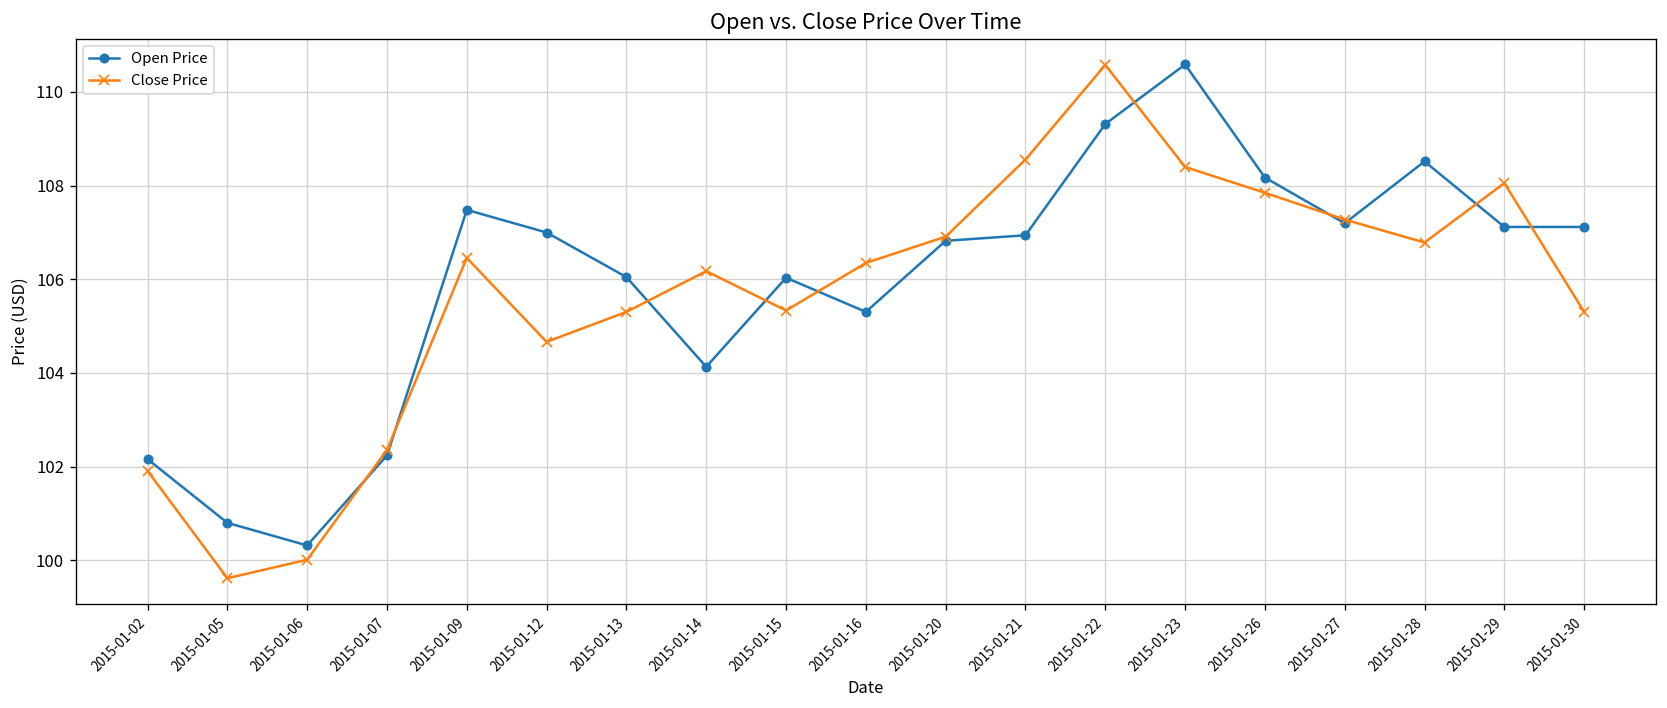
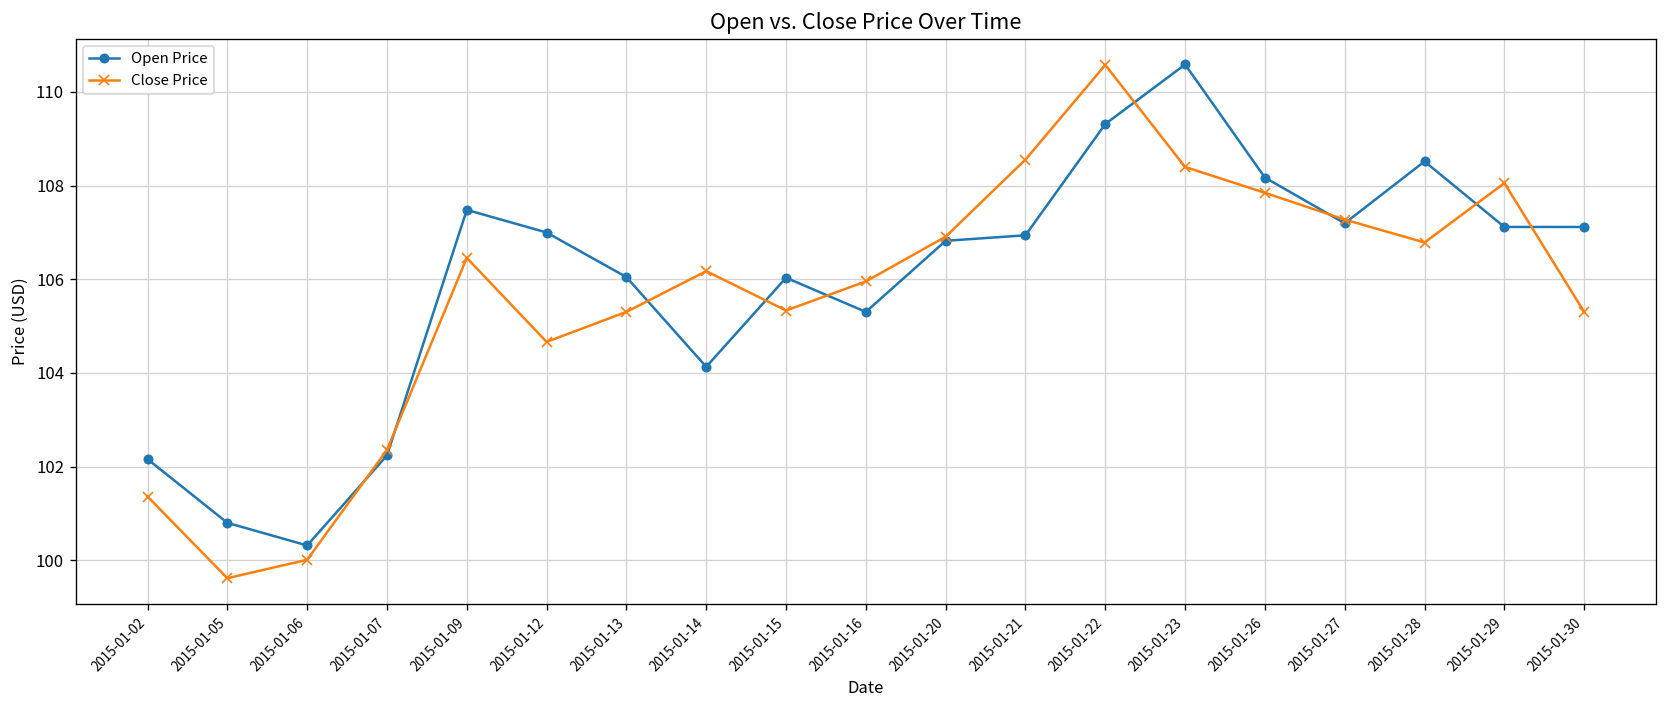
  {
    "Open Price": {
      "2015-01-02": 102.2,
      "2015-01-05": 100.8,
      "2015-01-06": 100.3,
      "2015-01-07": 102.2,
      "2015-01-09": 107.5,
      "2015-01-12": 107.0,
      "2015-01-13": 106.0,
      "2015-01-14": 104.1,
      "2015-01-15": 106.0,
      "2015-01-16": 105.3,
      "2015-01-20": 106.8,
      "2015-01-21": 106.9,
      "2015-01-22": 109.3,
      "2015-01-23": 110.6,
      "2015-01-26": 108.2,
      "2015-01-27": 107.2,
      "2015-01-28": 108.5,
      "2015-01-29": 107.1,
      "2015-01-30": 107.1
    },
    "Close Price": {
-     "2015-01-02": 101.9,
+     "2015-01-02": 101.4,
      "2015-01-05": 99.6,
      "2015-01-06": 100.0,
      "2015-01-07": 102.4,
      "2015-01-09": 106.5,
      "2015-01-12": 104.7,
      "2015-01-13": 105.3,
      "2015-01-14": 106.2,
      "2015-01-15": 105.3,
-     "2015-01-16": 106.3,
+     "2015-01-16": 106.0,
      "2015-01-20": 106.9,
      "2015-01-21": 108.6,
      "2015-01-22": 110.6,
      "2015-01-23": 108.4,
      "2015-01-26": 107.8,
      "2015-01-27": 107.3,
      "2015-01-28": 106.8,
      "2015-01-29": 108.1,
      "2015-01-30": 105.3
    }
  }
